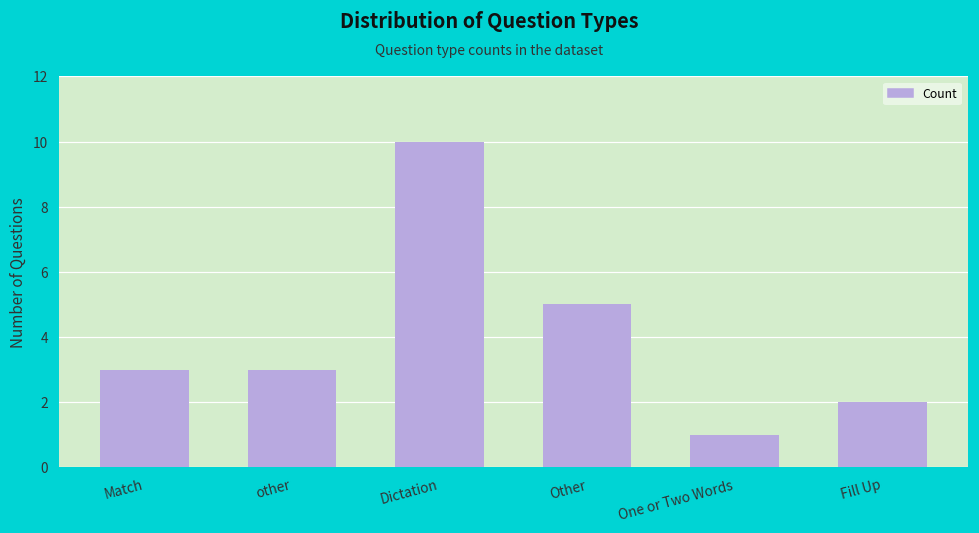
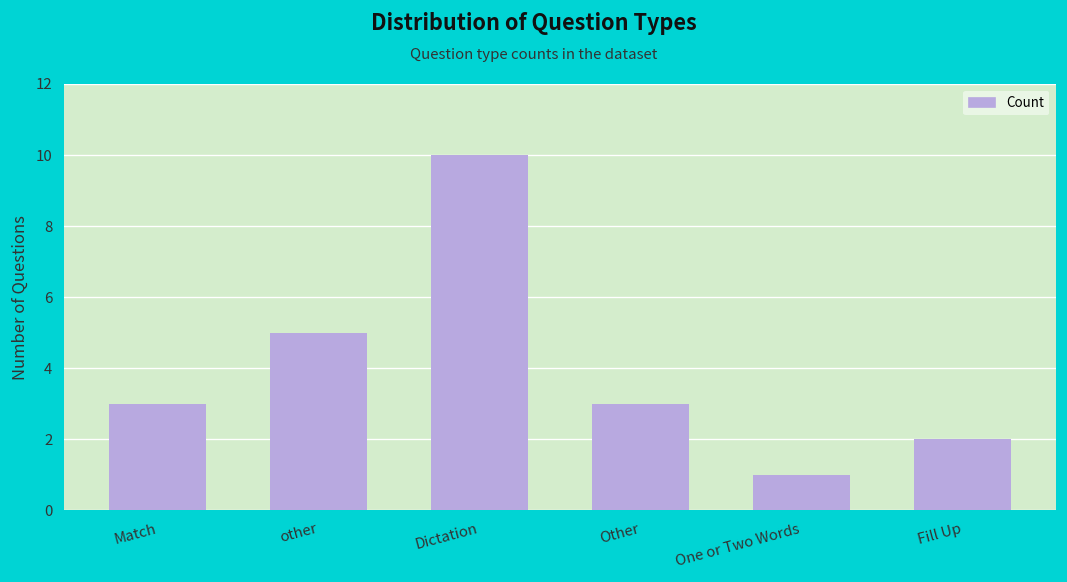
  {
    "Match": 3,
-   "other": 3,
+   "other": 5,
    "Dictation": 10,
-   "Other": 5,
+   "Other": 3,
    "One or Two Words": 1,
    "Fill Up": 2
  }
